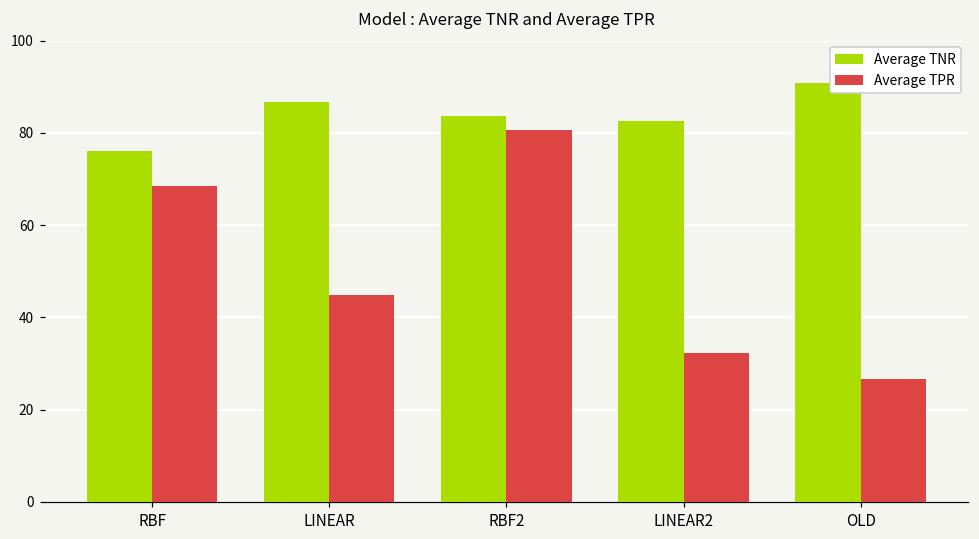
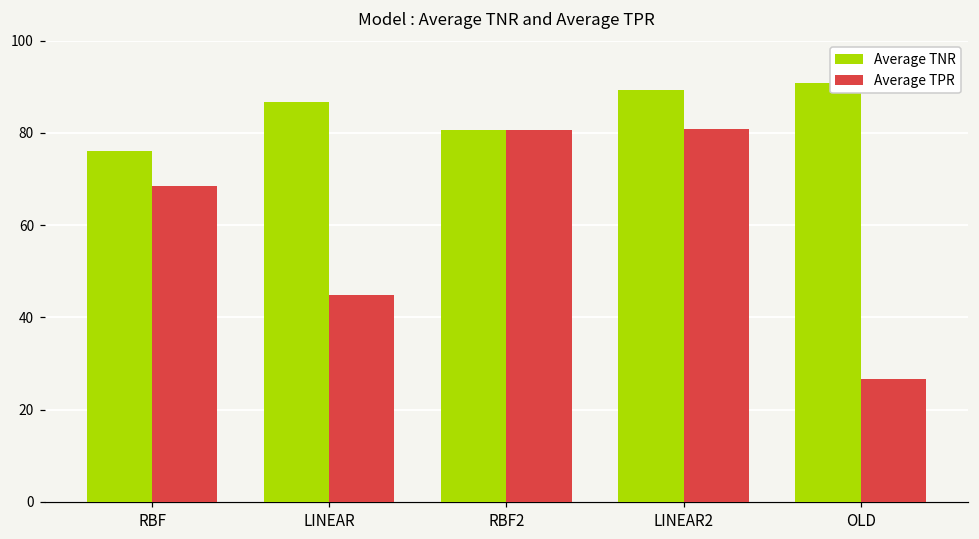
  {
    "Average TNR": {
      "RBF": 76,
      "LINEAR": 87,
-     "RBF2": 84,
-     "LINEAR2": 83,
+     "RBF2": 81,
+     "LINEAR2": 89,
      "OLD": 91
    },
    "Average TPR": {
      "RBF": 68,
      "LINEAR": 45,
      "RBF2": 81,
-     "LINEAR2": 32,
+     "LINEAR2": 81,
      "OLD": 27
    }
  }
